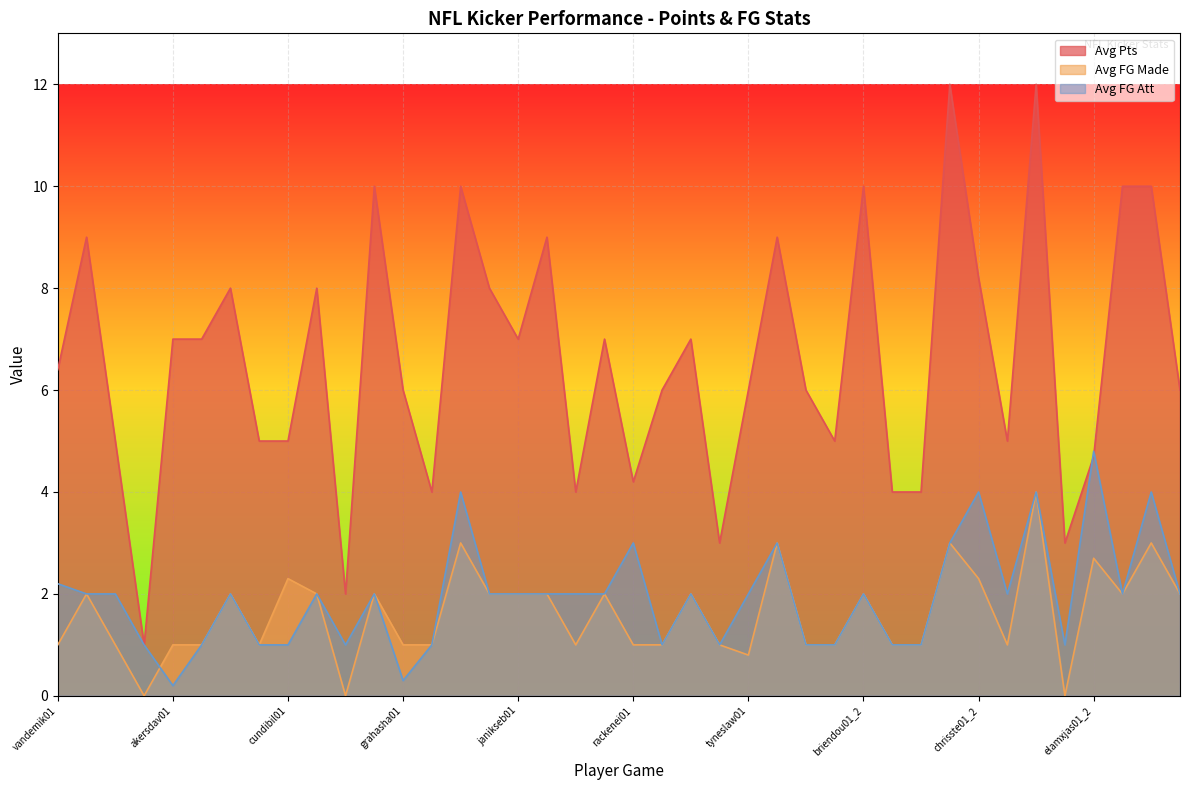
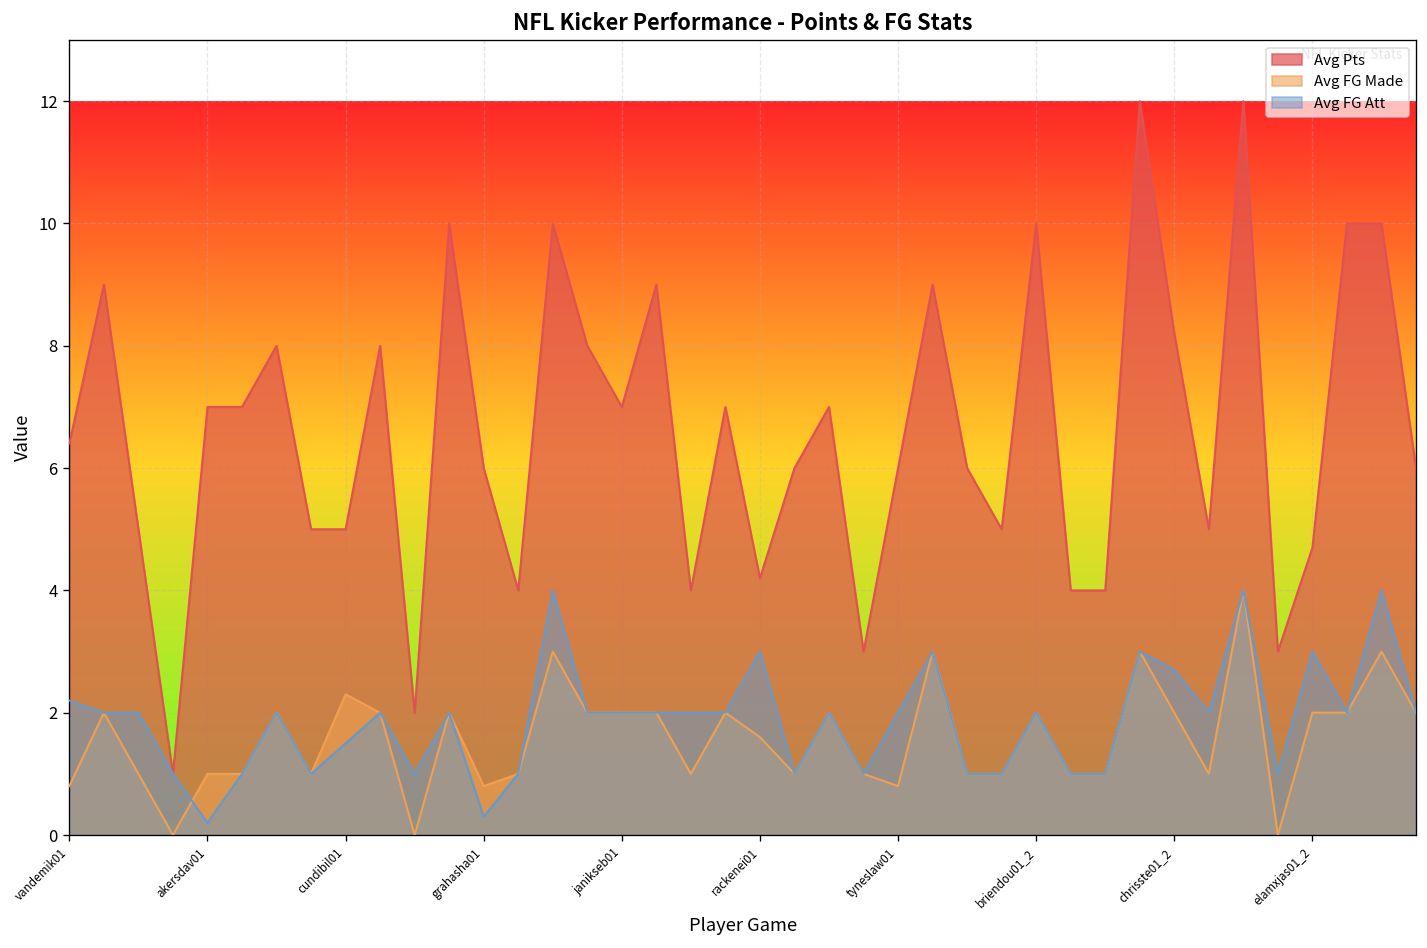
  {
    "Avg Pts": {
      "vandemik01": 6.4,
      "akersdav01": 7.0,
      "cundibil01": 5.0,
      "grahasha01": 6.0,
      "janikseb01": 7.0,
      "rackenei01": 4.2,
      "tyneslaw01": 6.0,
      "briendou01_2": 10.0,
      "chrisste01_2": 8.2,
      "elamxjas01_2": 4.7
    },
    "Avg FG Made": {
-     "vandemik01": 1.0,
+     "vandemik01": 0.8,
      "akersdav01": 1.0,
      "cundibil01": 2.3,
-     "grahasha01": 1.0,
-     "rackenei01": 1.0,
+     "grahasha01": 0.8,
+     "rackenei01": 1.6,
      "tyneslaw01": 0.8,
-     "chrisste01_2": 2.3,
-     "elamxjas01_2": 2.7
+     "chrisste01_2": 2.0,
+     "elamxjas01_2": 2.0
    },
    "Avg FG Att": {
      "vandemik01": 2.2,
      "akersdav01": 0.2,
-     "cundibil01": 1.0,
+     "cundibil01": 1.5,
      "grahasha01": 0.3,
      "rackenei01": 3.0,
      "tyneslaw01": 2.0,
-     "chrisste01_2": 4.0,
-     "elamxjas01_2": 4.8
+     "chrisste01_2": 2.7,
+     "elamxjas01_2": 3.0
    }
  }
